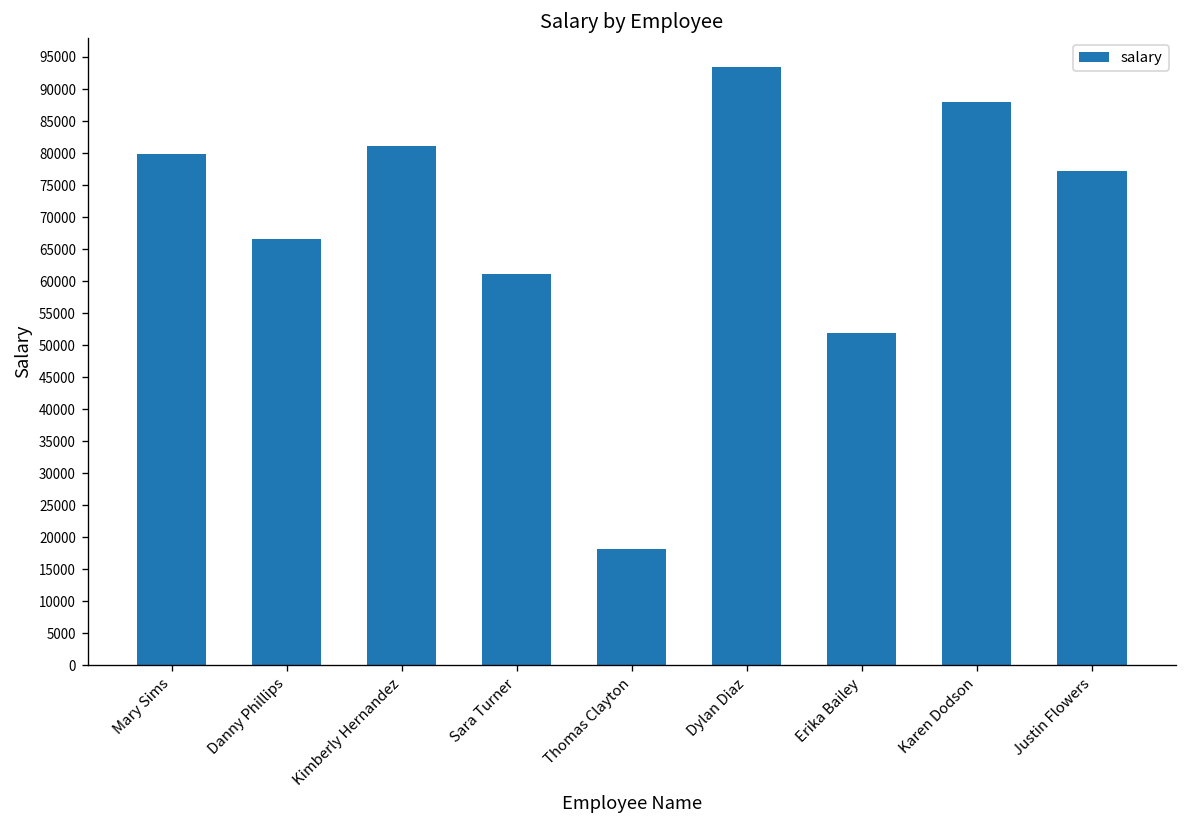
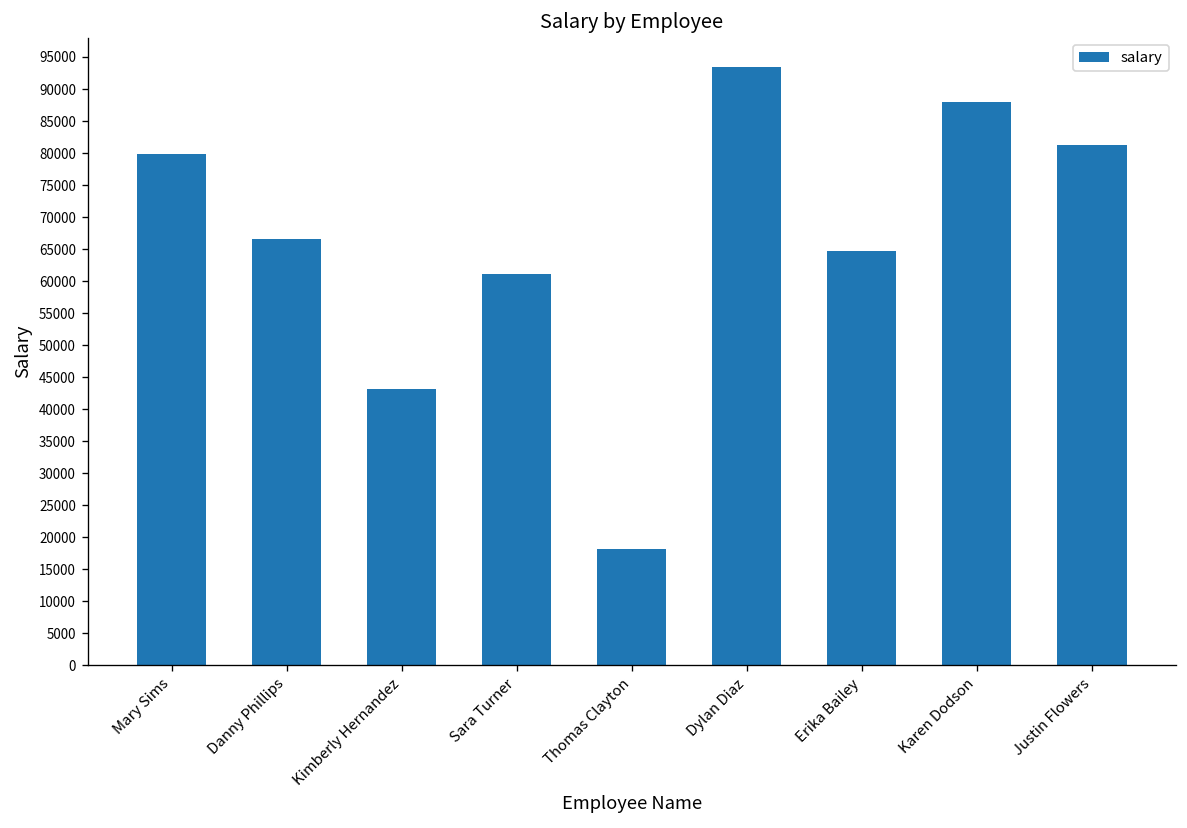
  {
    "Mary Sims": 80000,
    "Danny Phillips": 67000,
-   "Kimberly Hernandez": 81000,
+   "Kimberly Hernandez": 43000,
    "Sara Turner": 61000,
    "Thomas Clayton": 18000,
    "Dylan Diaz": 93000,
-   "Erika Bailey": 52000,
+   "Erika Bailey": 65000,
    "Karen Dodson": 88000,
-   "Justin Flowers": 77000
+   "Justin Flowers": 81000
  }
